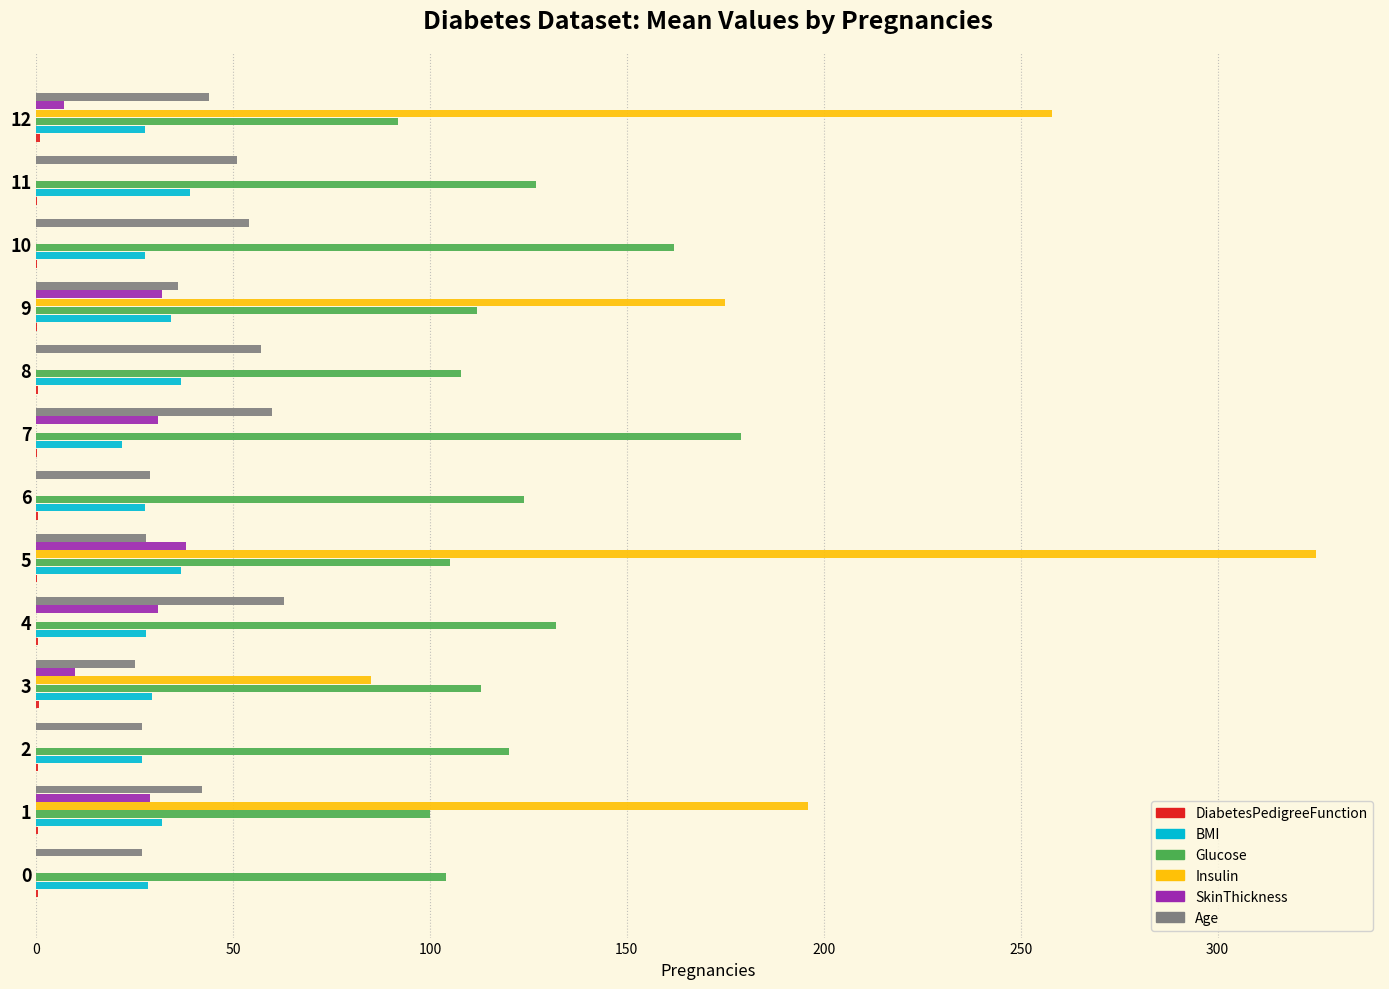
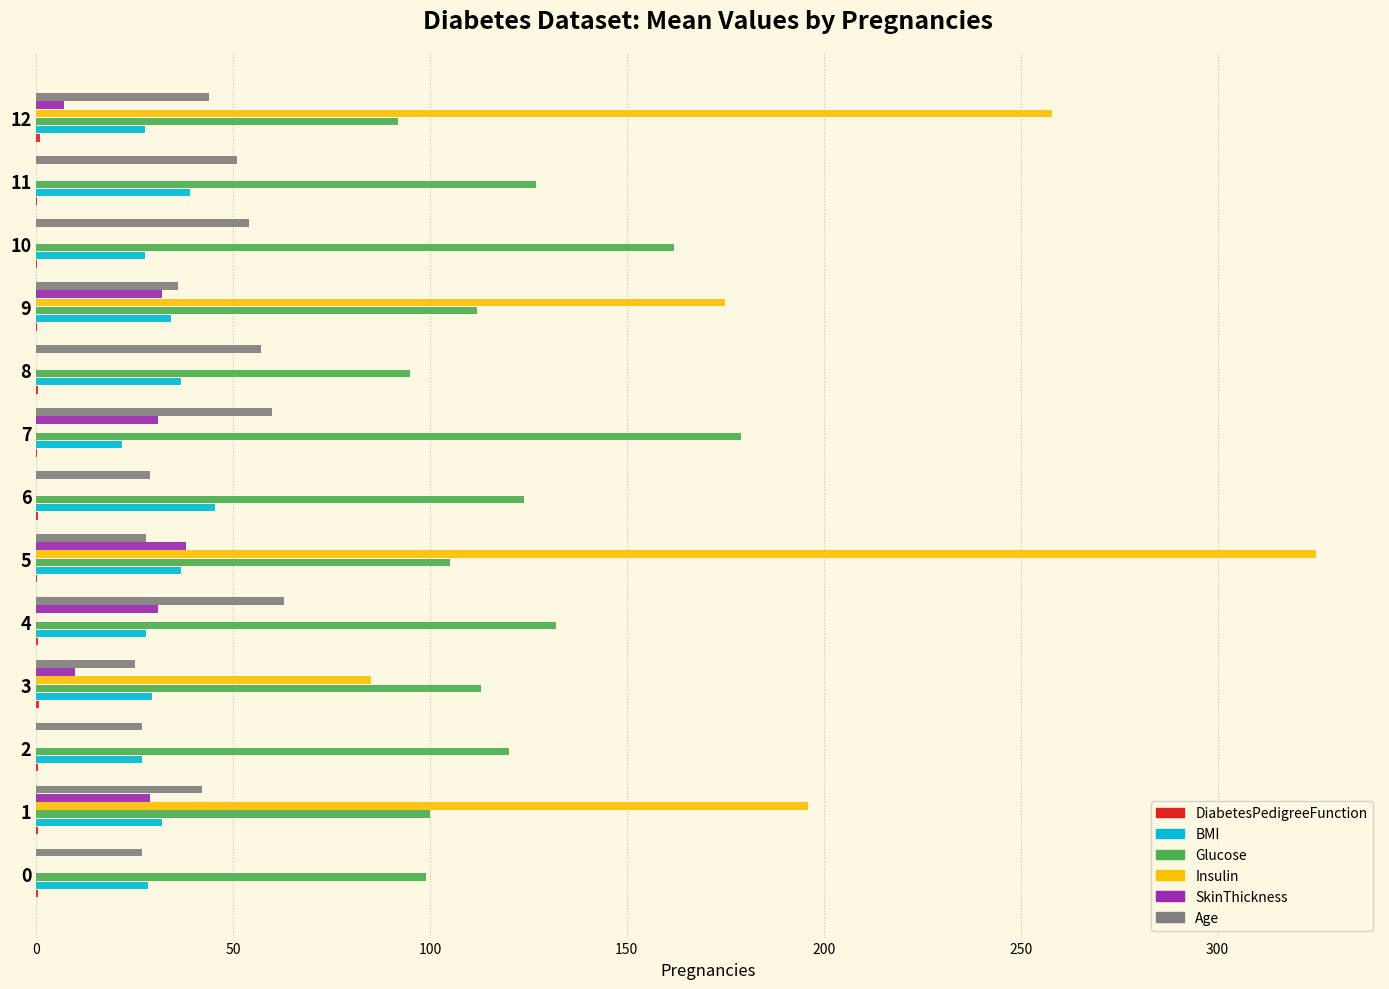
  {
    "DiabetesPedigreeFunction": {
      "12": 1
    },
    "BMI": {
      "12": 28,
      "11": 39,
      "10": 28,
      "9": 34,
      "8": 37,
      "7": 22,
-     "6": 28,
+     "6": 45,
      "5": 37,
      "4": 28,
      "3": 30,
      "2": 27,
      "1": 32,
      "0": 28
    },
    "Glucose": {
      "12": 92,
      "11": 127,
      "10": 162,
      "9": 112,
-     "8": 108,
+     "8": 95,
      "7": 179,
      "6": 124,
      "5": 105,
      "4": 132,
      "3": 113,
      "2": 120,
      "1": 100,
-     "0": 104
+     "0": 99
    },
    "Insulin": {
      "12": 258,
      "11": 0,
      "10": 0,
      "9": 175,
      "8": 0,
      "7": 0,
      "6": 0,
      "5": 325,
      "4": 0,
      "3": 85,
      "2": 0,
      "1": 196,
      "0": 0
    },
    "SkinThickness": {
      "12": 7,
      "11": 0,
      "10": 0,
      "9": 32,
      "8": 0,
      "7": 31,
      "6": 0,
      "5": 38,
      "4": 31,
      "3": 10,
      "2": 0,
      "1": 29,
      "0": 0
    },
    "Age": {
      "12": 44,
      "11": 51,
      "10": 54,
      "9": 36,
      "8": 57,
      "7": 60,
      "6": 29,
      "5": 28,
      "4": 63,
      "3": 25,
      "2": 27,
      "1": 42,
      "0": 27
    }
  }
